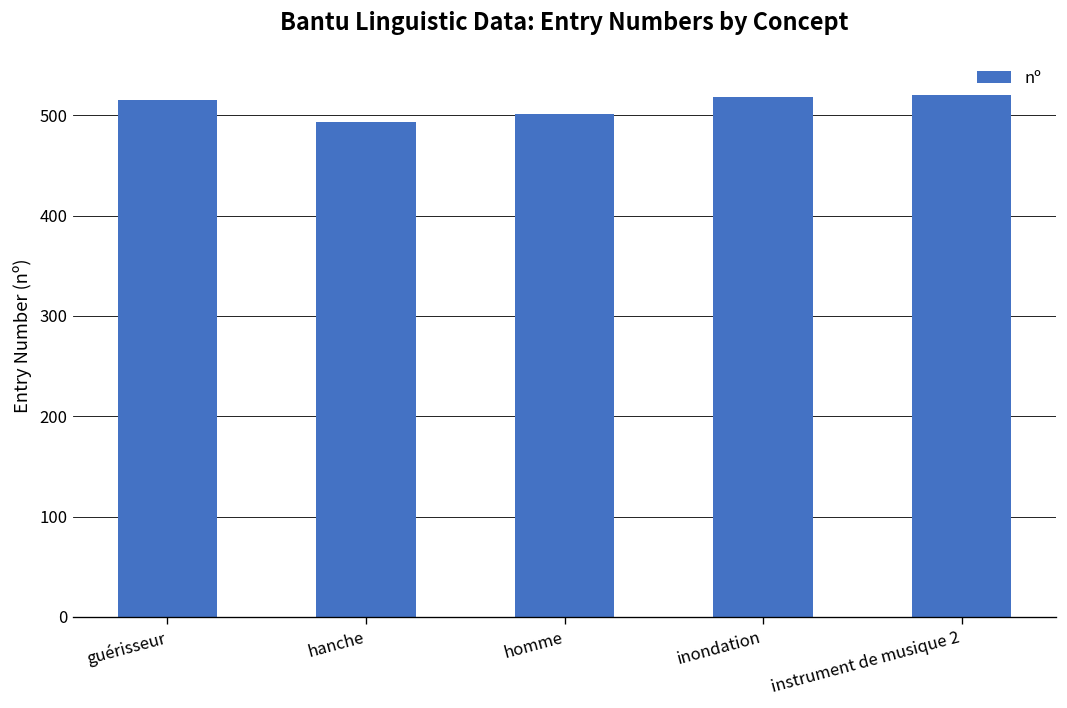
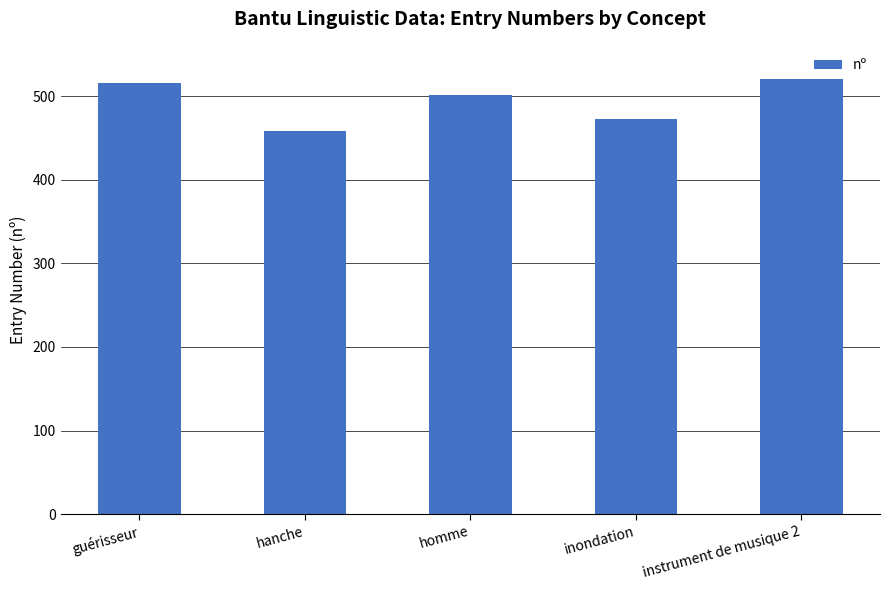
  {
    "guérisseur": 520,
-   "hanche": 490,
+   "hanche": 460,
    "homme": 500,
-   "inondation": 520,
+   "inondation": 470,
    "instrument de musique 2": 520
  }
